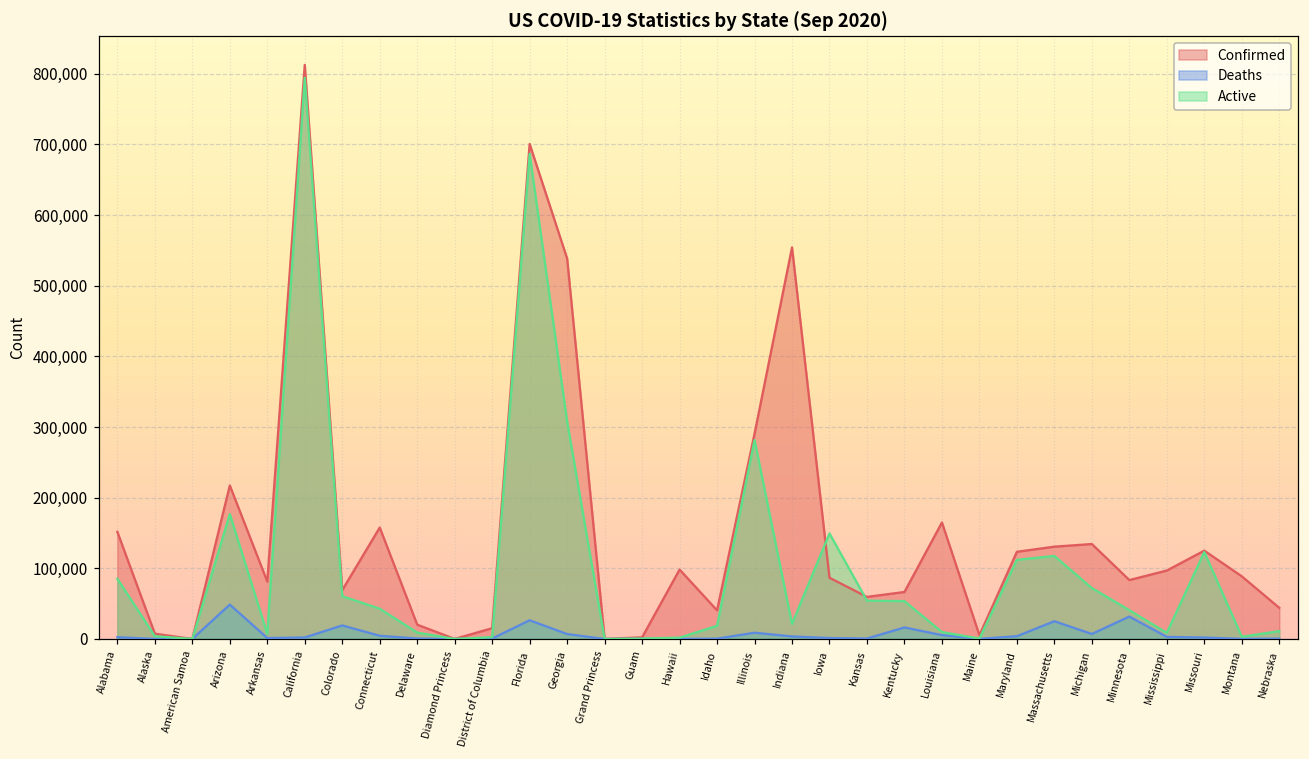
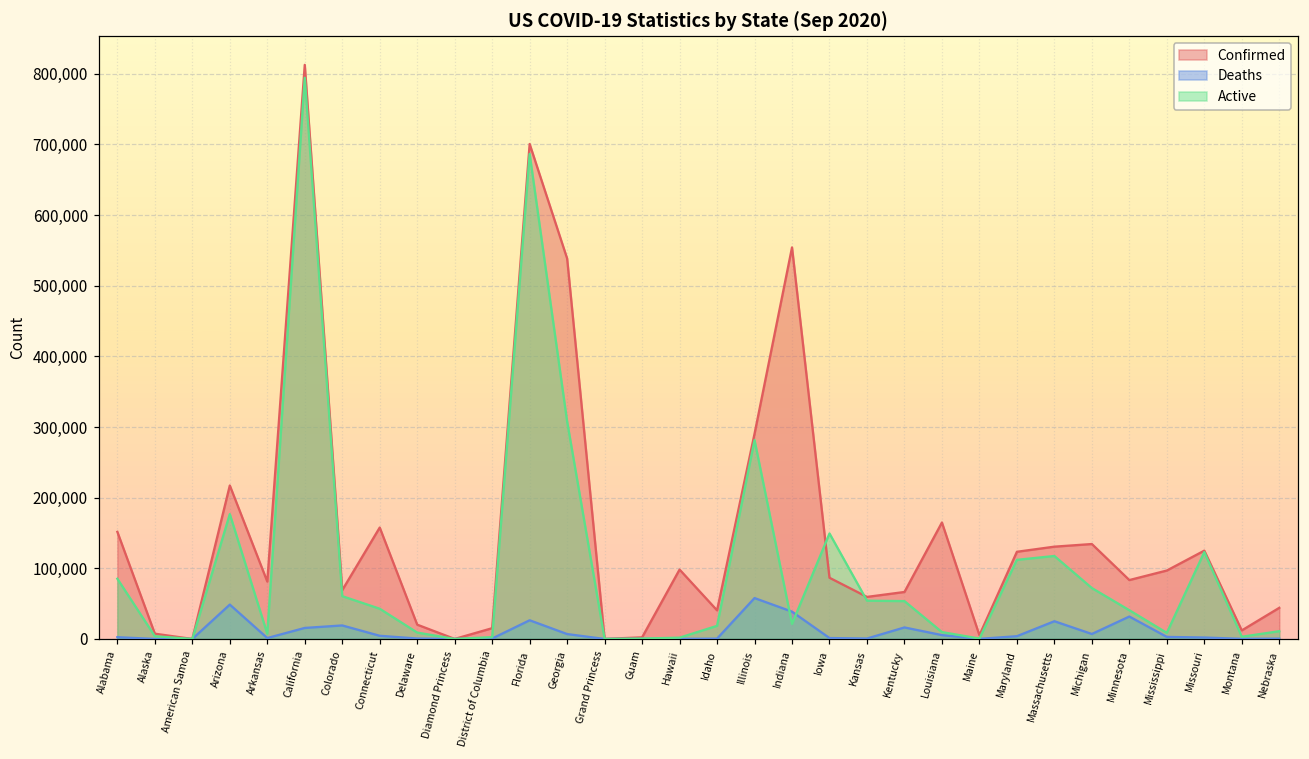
  {
    "Confirmed": {
      "Alabama": "150,000",
      "Arizona": "220,000",
      "Arkansas": "80,000",
      "California": "810,000",
      "Colorado": "70,000",
      "Connecticut": "160,000",
      "Delaware": "20,000",
      "District of Columbia": "20,000",
      "Florida": "700,000",
      "Georgia": "540,000",
      "Hawaii": "100,000",
      "Idaho": "40,000",
      "Illinois": "290,000",
      "Indiana": "550,000",
      "Iowa": "90,000",
      "Kansas": "60,000",
      "Kentucky": "70,000",
      "Louisiana": "160,000",
      "Maine": "10,000",
      "Maryland": "120,000",
      "Massachusetts": "130,000",
      "Michigan": "130,000",
      "Minnesota": "80,000",
      "Mississippi": "100,000",
-     "Montana": "90,000",
+     "Montana": "10,000",
      "Nebraska": "40,000"
    },
    "Deaths": {
      "Alabama": "0",
      "Arizona": "50,000",
      "Arkansas": "0",
-     "California": "0",
+     "California": "20,000",
      "Colorado": "20,000",
      "Connecticut": "0",
      "Delaware": "0",
      "Florida": "30,000",
      "Georgia": "10,000",
      "Idaho": "0",
-     "Illinois": "10,000",
-     "Indiana": "0",
+     "Illinois": "60,000",
+     "Indiana": "40,000",
      "Iowa": "0",
      "Kansas": "0",
      "Kentucky": "20,000",
      "Louisiana": "10,000",
      "Maryland": "0",
      "Massachusetts": "30,000",
      "Michigan": "10,000",
      "Minnesota": "30,000",
      "Mississippi": "0",
      "Missouri": "0",
      "Nebraska": "0"
    },
    "Active": {
      "Alabama": "90,000",
      "Arizona": "180,000",
      "Arkansas": "10,000",
      "California": "790,000",
      "Colorado": "60,000",
      "Connecticut": "40,000",
      "Delaware": "10,000",
      "Florida": "690,000",
      "Georgia": "310,000",
      "Idaho": "20,000",
      "Illinois": "280,000",
      "Indiana": "20,000",
      "Iowa": "150,000",
      "Kansas": "50,000",
      "Kentucky": "50,000",
      "Louisiana": "10,000",
      "Maryland": "110,000",
      "Massachusetts": "120,000",
      "Michigan": "70,000",
      "Minnesota": "40,000",
      "Mississippi": "10,000",
      "Nebraska": "10,000"
    }
  }
